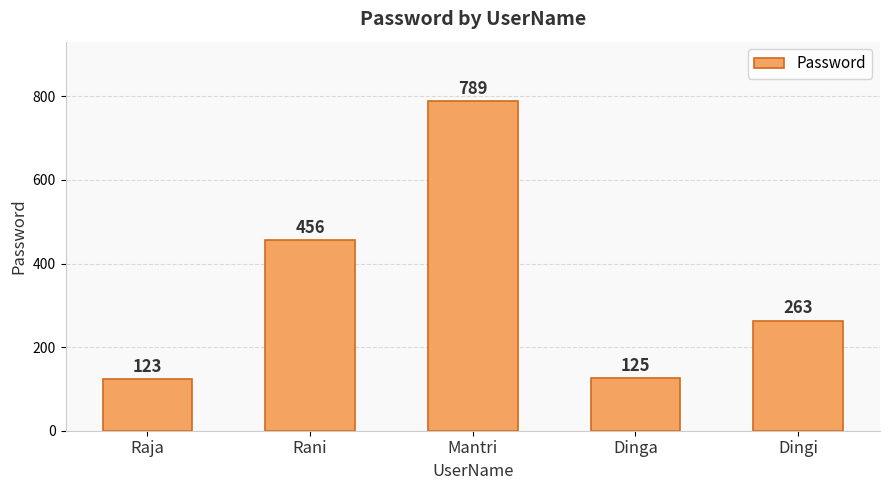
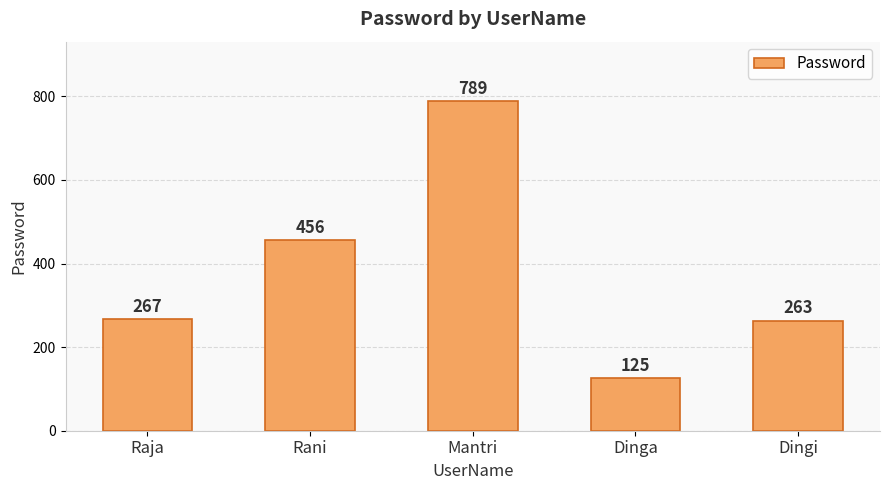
  {
-   "Raja": 123,
+   "Raja": 267,
    "Rani": 456,
    "Mantri": 789,
    "Dinga": 125,
    "Dingi": 263
  }
